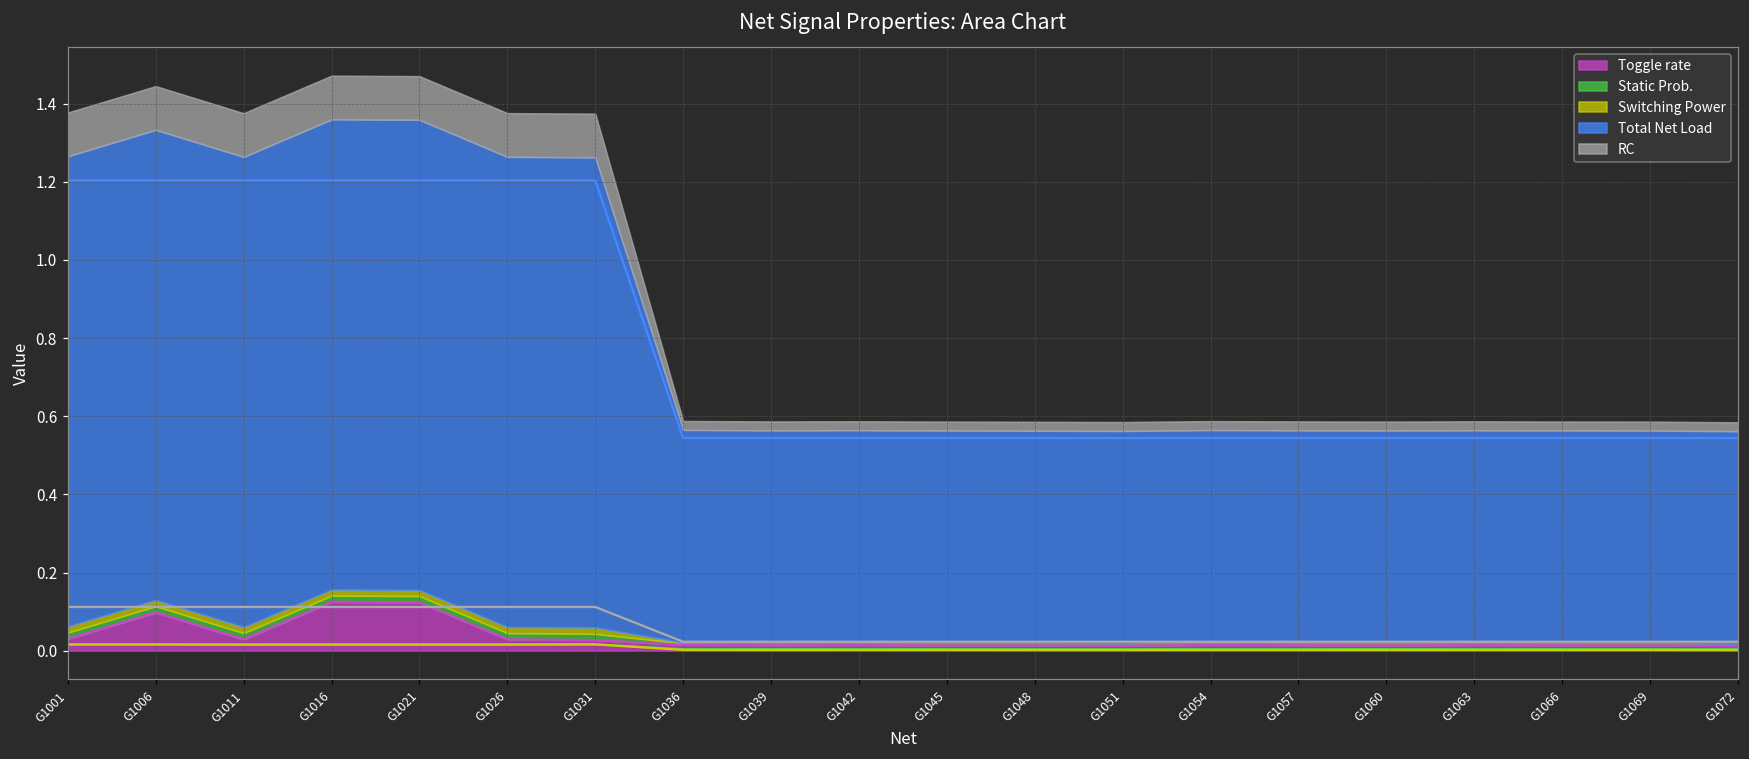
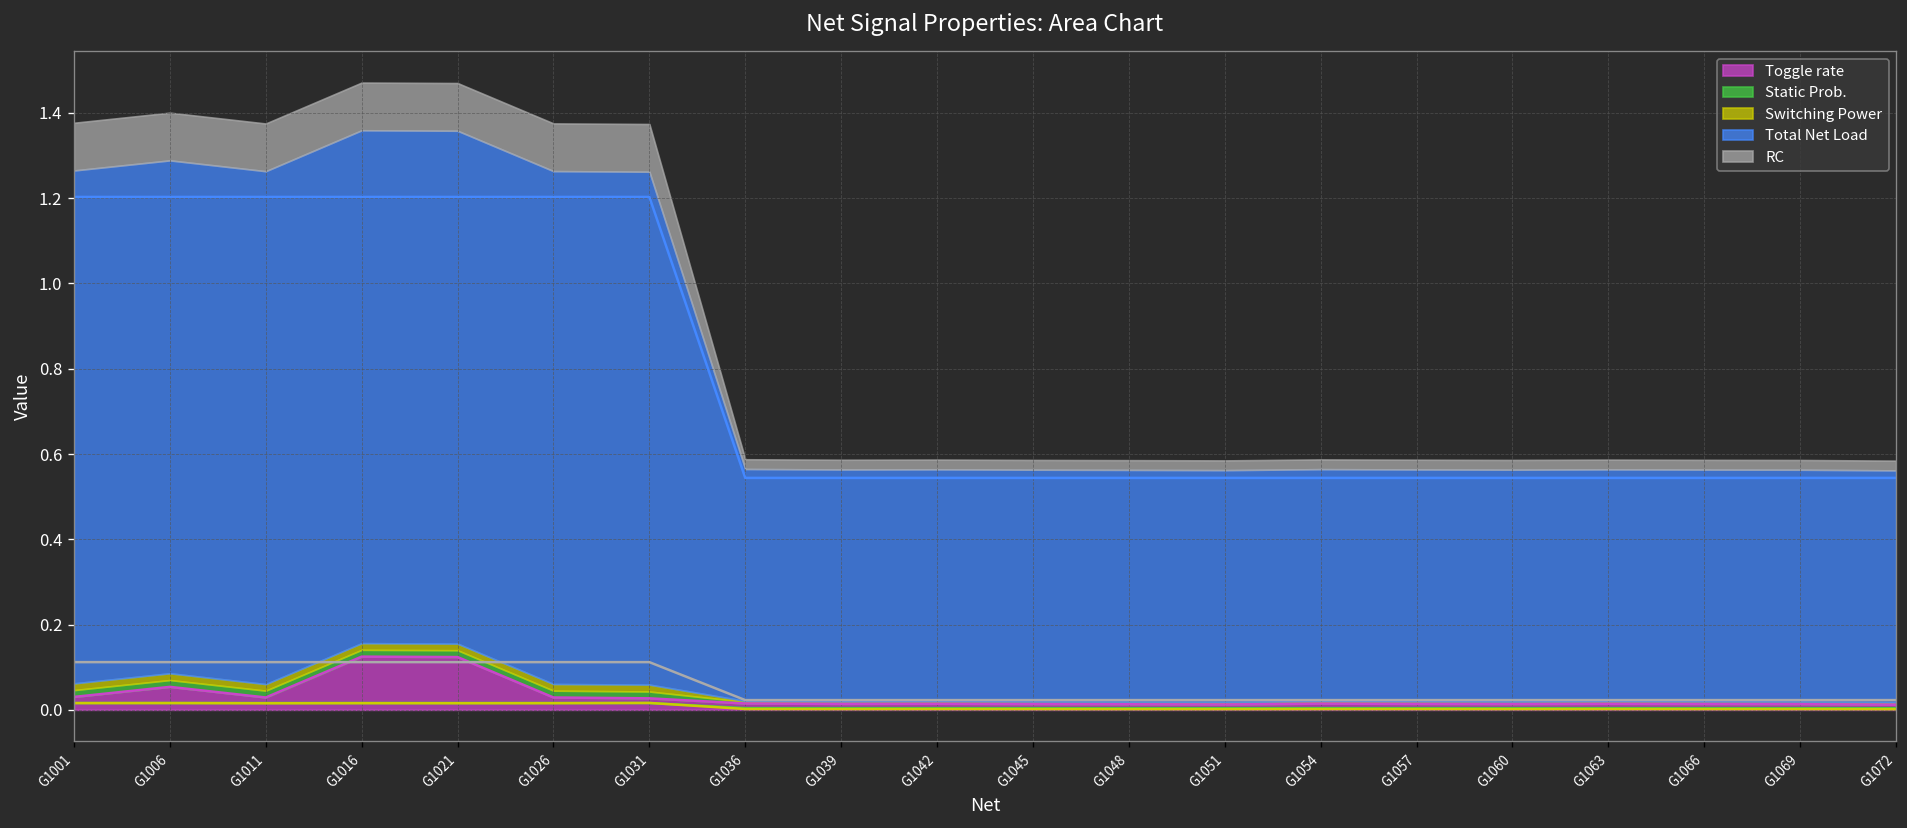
  {
    "Toggle rate": {
      "G1001": 0.03,
-     "G1006": 0.10,
+     "G1006": 0.05,
      "G1011": 0.03,
      "G1016": 0.12,
      "G1021": 0.12,
      "G1026": 0.03,
      "G1031": 0.03
    }
  }
